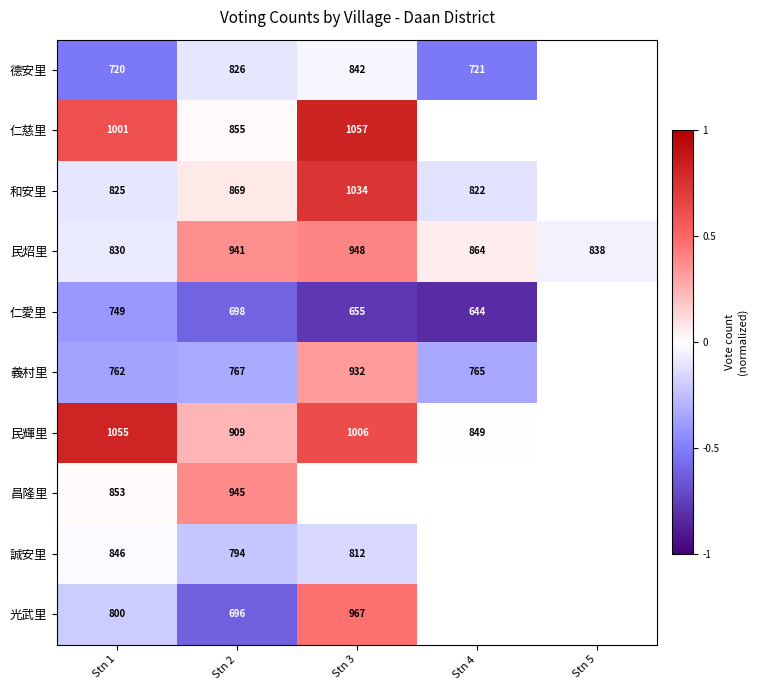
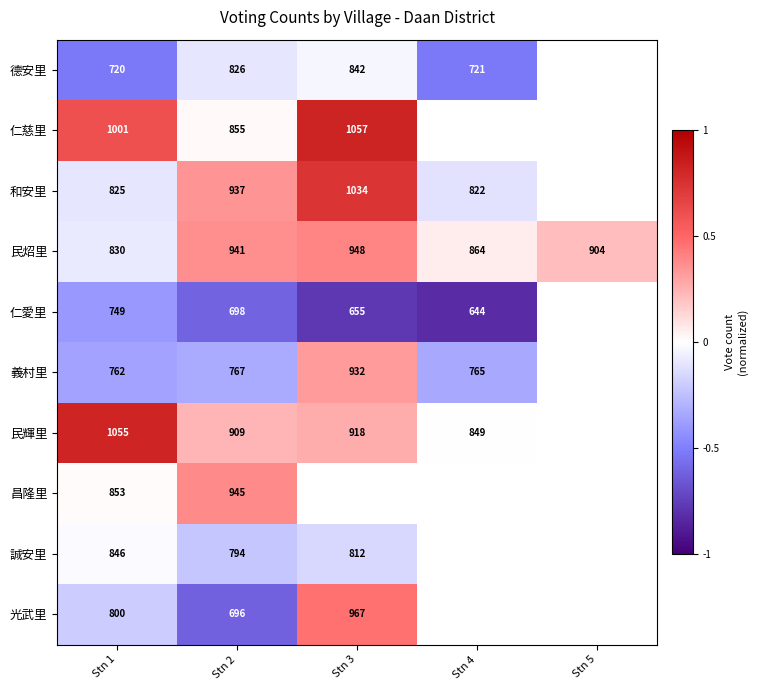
  {
    "德安里": {
      "Stn 1": 720,
      "Stn 2": 826,
      "Stn 3": 842,
      "Stn 4": 721
    },
    "仁慈里": {
      "Stn 1": 1001,
      "Stn 2": 855,
      "Stn 3": 1057
    },
    "和安里": {
      "Stn 1": 825,
-     "Stn 2": 869,
+     "Stn 2": 937,
      "Stn 3": 1034,
      "Stn 4": 822
    },
    "民炤里": {
      "Stn 1": 830,
      "Stn 2": 941,
      "Stn 3": 948,
      "Stn 4": 864,
-     "Stn 5": 838
+     "Stn 5": 904
    },
    "仁愛里": {
      "Stn 1": 749,
      "Stn 2": 698,
      "Stn 3": 655,
      "Stn 4": 644
    },
    "義村里": {
      "Stn 1": 762,
      "Stn 2": 767,
      "Stn 3": 932,
      "Stn 4": 765
    },
    "民輝里": {
      "Stn 1": 1055,
      "Stn 2": 909,
-     "Stn 3": 1006,
+     "Stn 3": 918,
      "Stn 4": 849
    },
    "昌隆里": {
      "Stn 1": 853,
      "Stn 2": 945
    },
    "誠安里": {
      "Stn 1": 846,
      "Stn 2": 794,
      "Stn 3": 812
    },
    "光武里": {
      "Stn 1": 800,
      "Stn 2": 696,
      "Stn 3": 967
    }
  }
